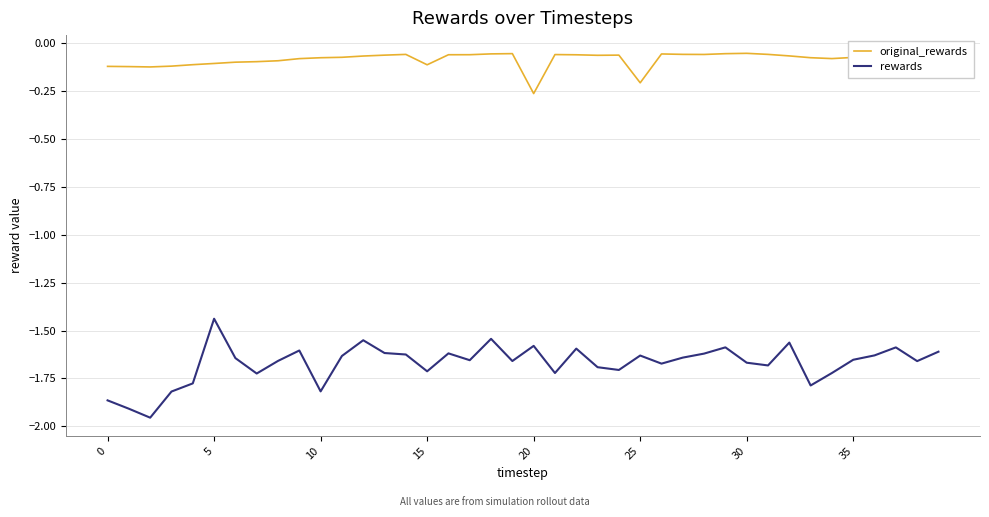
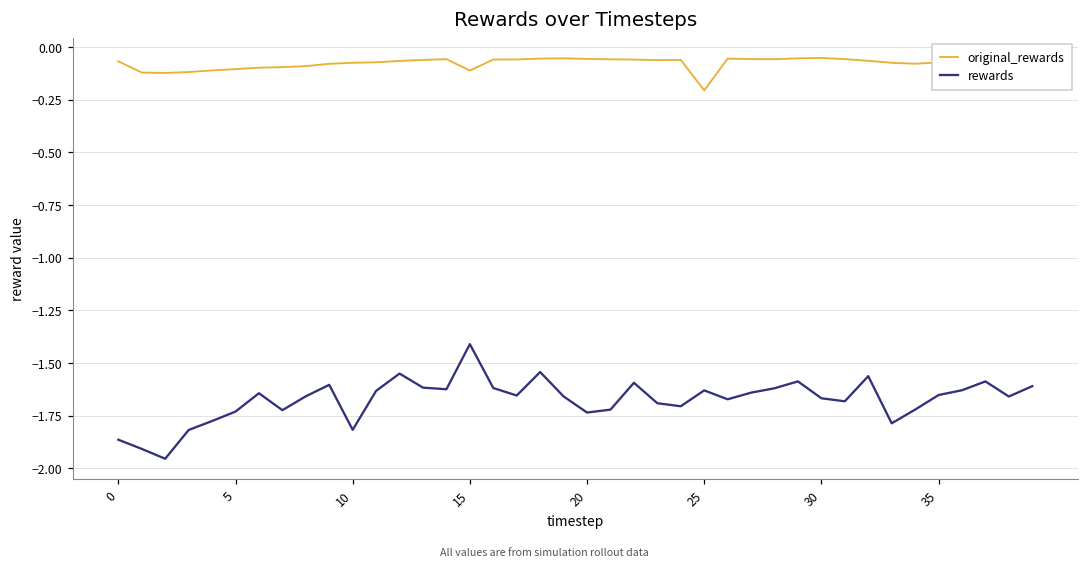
  {
    "original_rewards": {
-     "0": -0.12,
+     "0": -0.07,
      "5": -0.11,
      "10": -0.08,
      "15": -0.11,
-     "20": -0.26,
+     "20": -0.06,
      "25": -0.21,
      "30": -0.05
    },
    "rewards": {
      "0": -1.86,
-     "5": -1.44,
+     "5": -1.73,
      "10": -1.82,
-     "15": -1.71,
-     "20": -1.58,
+     "15": -1.41,
+     "20": -1.74,
      "25": -1.63,
      "30": -1.67,
      "35": -1.65
    }
  }
